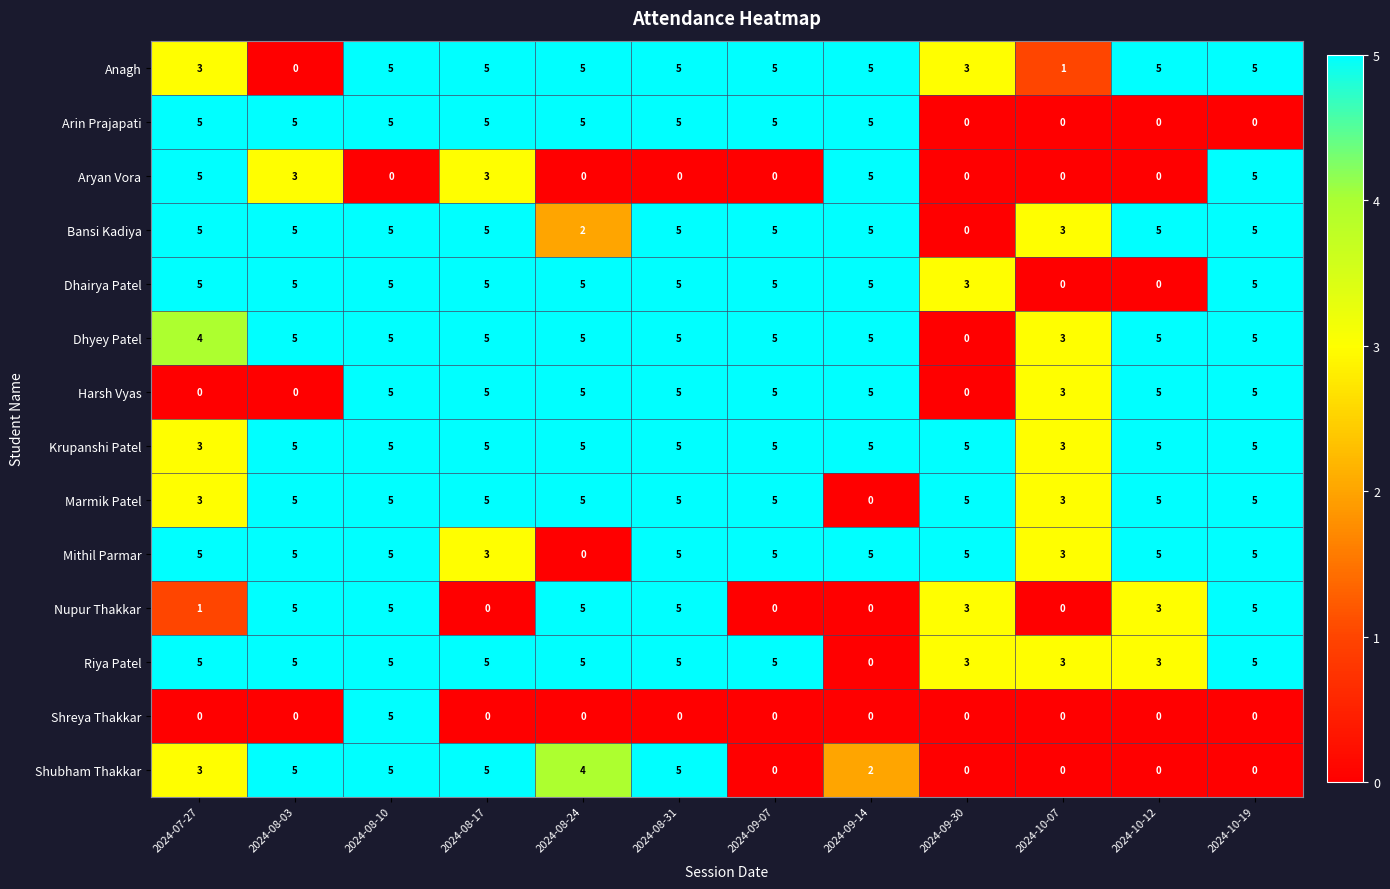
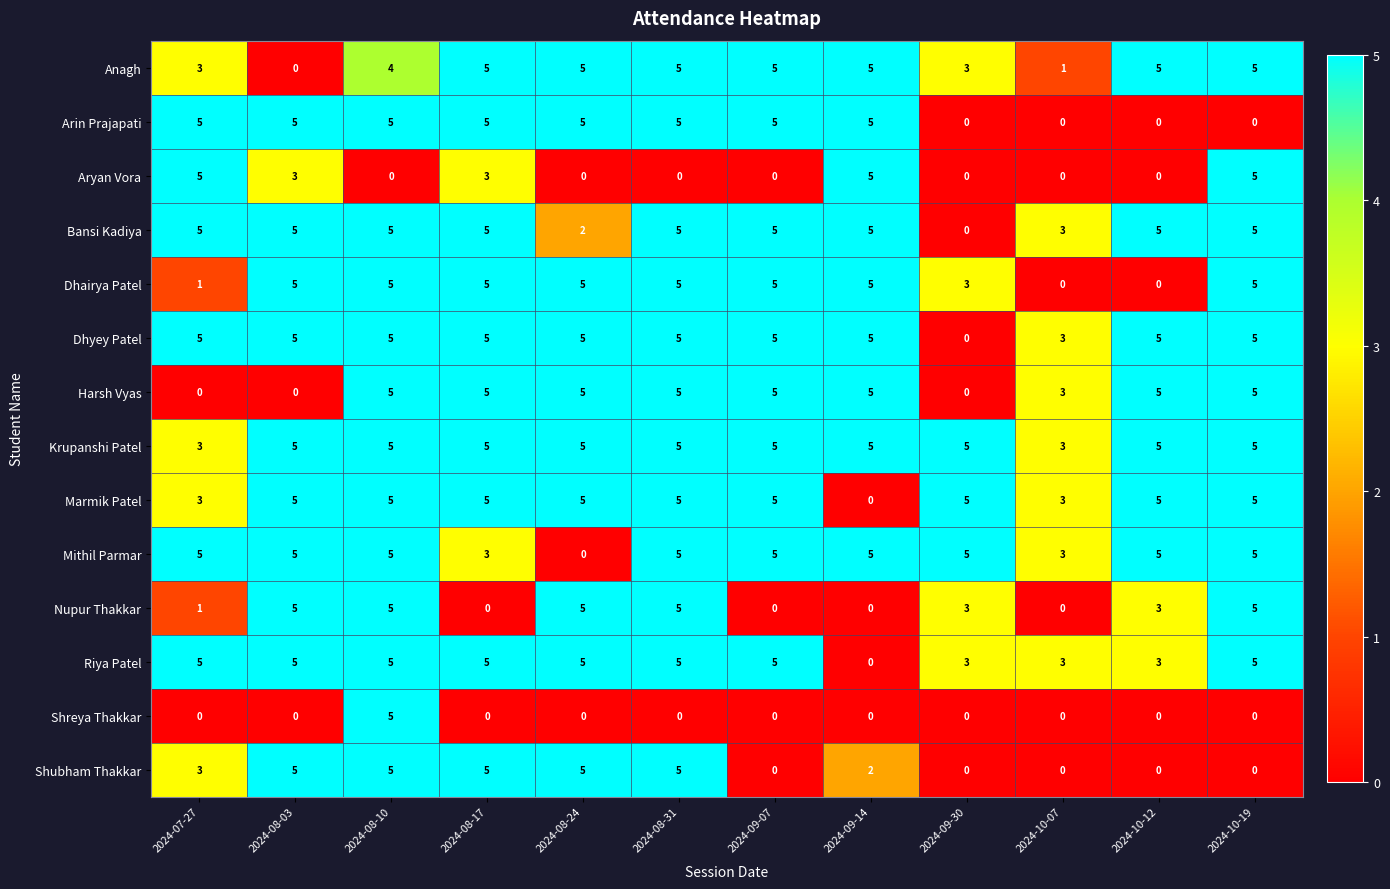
  {
    "Anagh": {
      "2024-07-27": 3,
      "2024-08-03": 0,
-     "2024-08-10": 5,
+     "2024-08-10": 4,
      "2024-08-17": 5,
      "2024-08-24": 5,
      "2024-08-31": 5,
      "2024-09-07": 5,
      "2024-09-14": 5,
      "2024-09-30": 3,
      "2024-10-07": 1,
      "2024-10-12": 5,
      "2024-10-19": 5
    },
    "Arin Prajapati": {
      "2024-07-27": 5,
      "2024-08-03": 5,
      "2024-08-10": 5,
      "2024-08-17": 5,
      "2024-08-24": 5,
      "2024-08-31": 5,
      "2024-09-07": 5,
      "2024-09-14": 5,
      "2024-09-30": 0,
      "2024-10-07": 0,
      "2024-10-12": 0,
      "2024-10-19": 0
    },
    "Aryan Vora": {
      "2024-07-27": 5,
      "2024-08-03": 3,
      "2024-08-10": 0,
      "2024-08-17": 3,
      "2024-08-24": 0,
      "2024-08-31": 0,
      "2024-09-07": 0,
      "2024-09-14": 5,
      "2024-09-30": 0,
      "2024-10-07": 0,
      "2024-10-12": 0,
      "2024-10-19": 5
    },
    "Bansi Kadiya": {
      "2024-07-27": 5,
      "2024-08-03": 5,
      "2024-08-10": 5,
      "2024-08-17": 5,
      "2024-08-24": 2,
      "2024-08-31": 5,
      "2024-09-07": 5,
      "2024-09-14": 5,
      "2024-09-30": 0,
      "2024-10-07": 3,
      "2024-10-12": 5,
      "2024-10-19": 5
    },
    "Dhairya Patel": {
-     "2024-07-27": 5,
+     "2024-07-27": 1,
      "2024-08-03": 5,
      "2024-08-10": 5,
      "2024-08-17": 5,
      "2024-08-24": 5,
      "2024-08-31": 5,
      "2024-09-07": 5,
      "2024-09-14": 5,
      "2024-09-30": 3,
      "2024-10-07": 0,
      "2024-10-12": 0,
      "2024-10-19": 5
    },
    "Dhyey Patel": {
-     "2024-07-27": 4,
+     "2024-07-27": 5,
      "2024-08-03": 5,
      "2024-08-10": 5,
      "2024-08-17": 5,
      "2024-08-24": 5,
      "2024-08-31": 5,
      "2024-09-07": 5,
      "2024-09-14": 5,
      "2024-09-30": 0,
      "2024-10-07": 3,
      "2024-10-12": 5,
      "2024-10-19": 5
    },
    "Harsh Vyas": {
      "2024-07-27": 0,
      "2024-08-03": 0,
      "2024-08-10": 5,
      "2024-08-17": 5,
      "2024-08-24": 5,
      "2024-08-31": 5,
      "2024-09-07": 5,
      "2024-09-14": 5,
      "2024-09-30": 0,
      "2024-10-07": 3,
      "2024-10-12": 5,
      "2024-10-19": 5
    },
    "Krupanshi Patel": {
      "2024-07-27": 3,
      "2024-08-03": 5,
      "2024-08-10": 5,
      "2024-08-17": 5,
      "2024-08-24": 5,
      "2024-08-31": 5,
      "2024-09-07": 5,
      "2024-09-14": 5,
      "2024-09-30": 5,
      "2024-10-07": 3,
      "2024-10-12": 5,
      "2024-10-19": 5
    },
    "Marmik Patel": {
      "2024-07-27": 3,
      "2024-08-03": 5,
      "2024-08-10": 5,
      "2024-08-17": 5,
      "2024-08-24": 5,
      "2024-08-31": 5,
      "2024-09-07": 5,
      "2024-09-14": 0,
      "2024-09-30": 5,
      "2024-10-07": 3,
      "2024-10-12": 5,
      "2024-10-19": 5
    },
    "Mithil Parmar": {
      "2024-07-27": 5,
      "2024-08-03": 5,
      "2024-08-10": 5,
      "2024-08-17": 3,
      "2024-08-24": 0,
      "2024-08-31": 5,
      "2024-09-07": 5,
      "2024-09-14": 5,
      "2024-09-30": 5,
      "2024-10-07": 3,
      "2024-10-12": 5,
      "2024-10-19": 5
    },
    "Nupur Thakkar": {
      "2024-07-27": 1,
      "2024-08-03": 5,
      "2024-08-10": 5,
      "2024-08-17": 0,
      "2024-08-24": 5,
      "2024-08-31": 5,
      "2024-09-07": 0,
      "2024-09-14": 0,
      "2024-09-30": 3,
      "2024-10-07": 0,
      "2024-10-12": 3,
      "2024-10-19": 5
    },
    "Riya Patel": {
      "2024-07-27": 5,
      "2024-08-03": 5,
      "2024-08-10": 5,
      "2024-08-17": 5,
      "2024-08-24": 5,
      "2024-08-31": 5,
      "2024-09-07": 5,
      "2024-09-14": 0,
      "2024-09-30": 3,
      "2024-10-07": 3,
      "2024-10-12": 3,
      "2024-10-19": 5
    },
    "Shreya Thakkar": {
      "2024-07-27": 0,
      "2024-08-03": 0,
      "2024-08-10": 5,
      "2024-08-17": 0,
      "2024-08-24": 0,
      "2024-08-31": 0,
      "2024-09-07": 0,
      "2024-09-14": 0,
      "2024-09-30": 0,
      "2024-10-07": 0,
      "2024-10-12": 0,
      "2024-10-19": 0
    },
    "Shubham Thakkar": {
      "2024-07-27": 3,
      "2024-08-03": 5,
      "2024-08-10": 5,
      "2024-08-17": 5,
-     "2024-08-24": 4,
+     "2024-08-24": 5,
      "2024-08-31": 5,
      "2024-09-07": 0,
      "2024-09-14": 2,
      "2024-09-30": 0,
      "2024-10-07": 0,
      "2024-10-12": 0,
      "2024-10-19": 0
    }
  }
